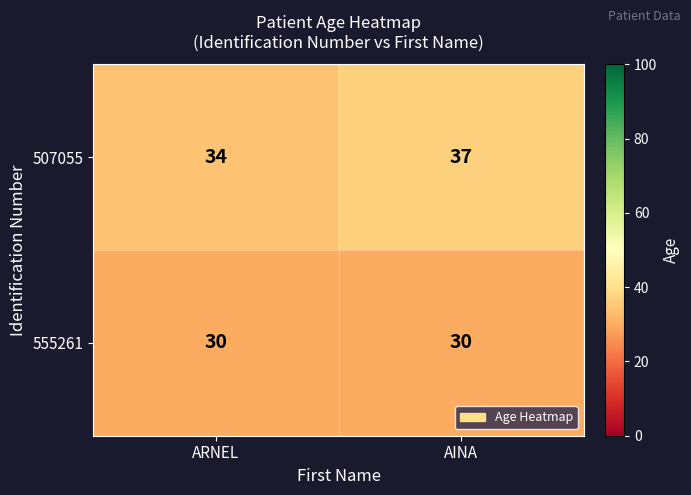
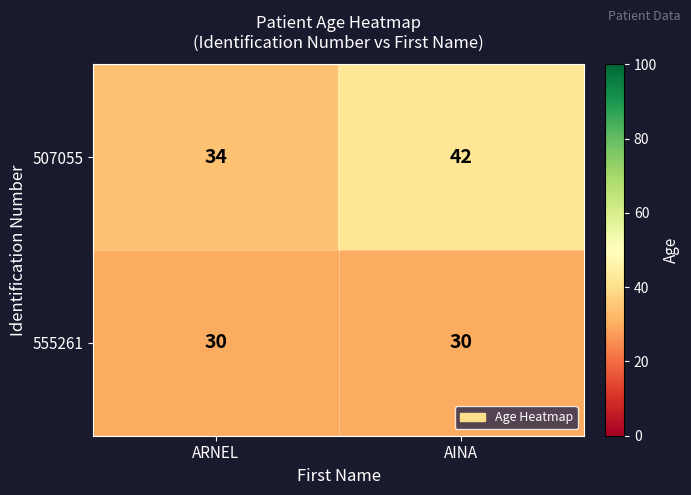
  {
    "507055": {
      "ARNEL": 34,
-     "AINA": 37
+     "AINA": 42
    },
    "555261": {
      "ARNEL": 30,
      "AINA": 30
    }
  }
